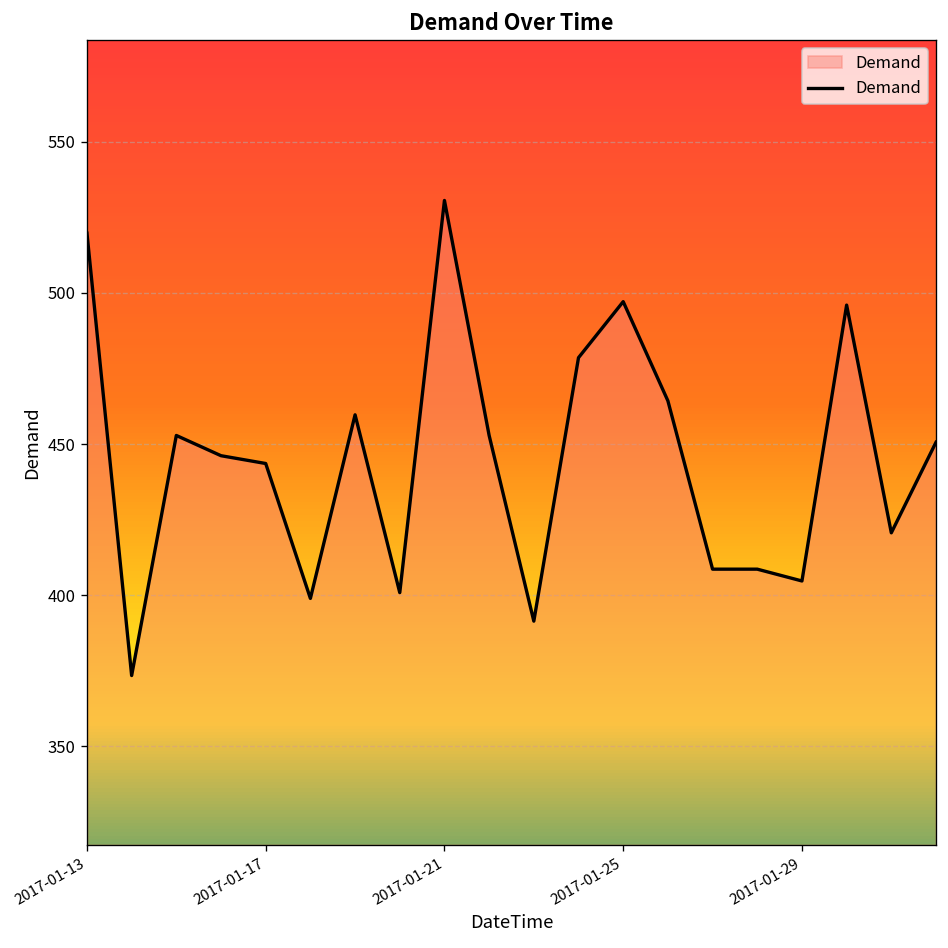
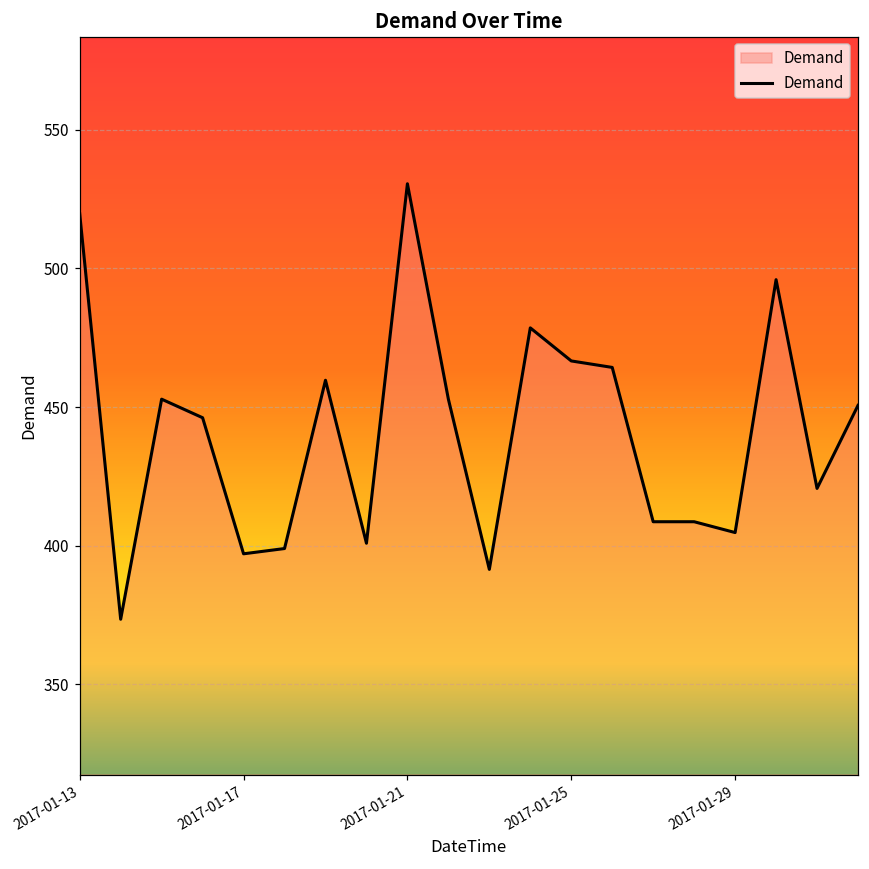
  {
    "2017-01-13": 520,
-   "2017-01-17": 444,
+   "2017-01-17": 397,
    "2017-01-21": 531,
-   "2017-01-25": 497,
+   "2017-01-25": 467,
    "2017-01-29": 405
  }
